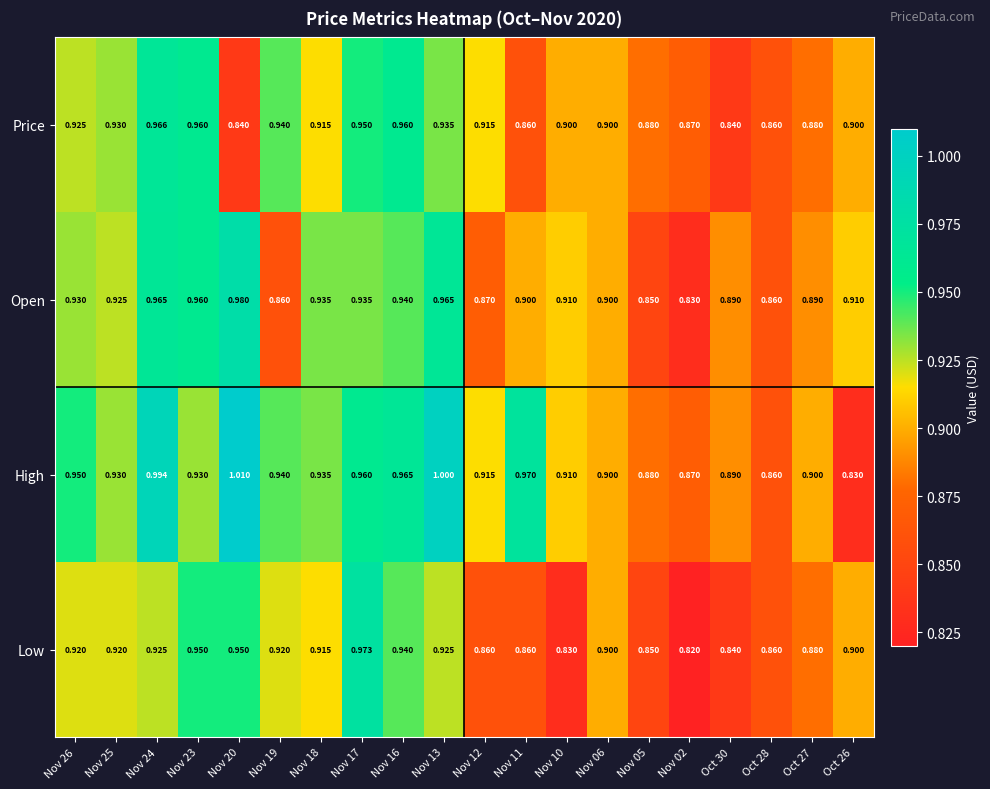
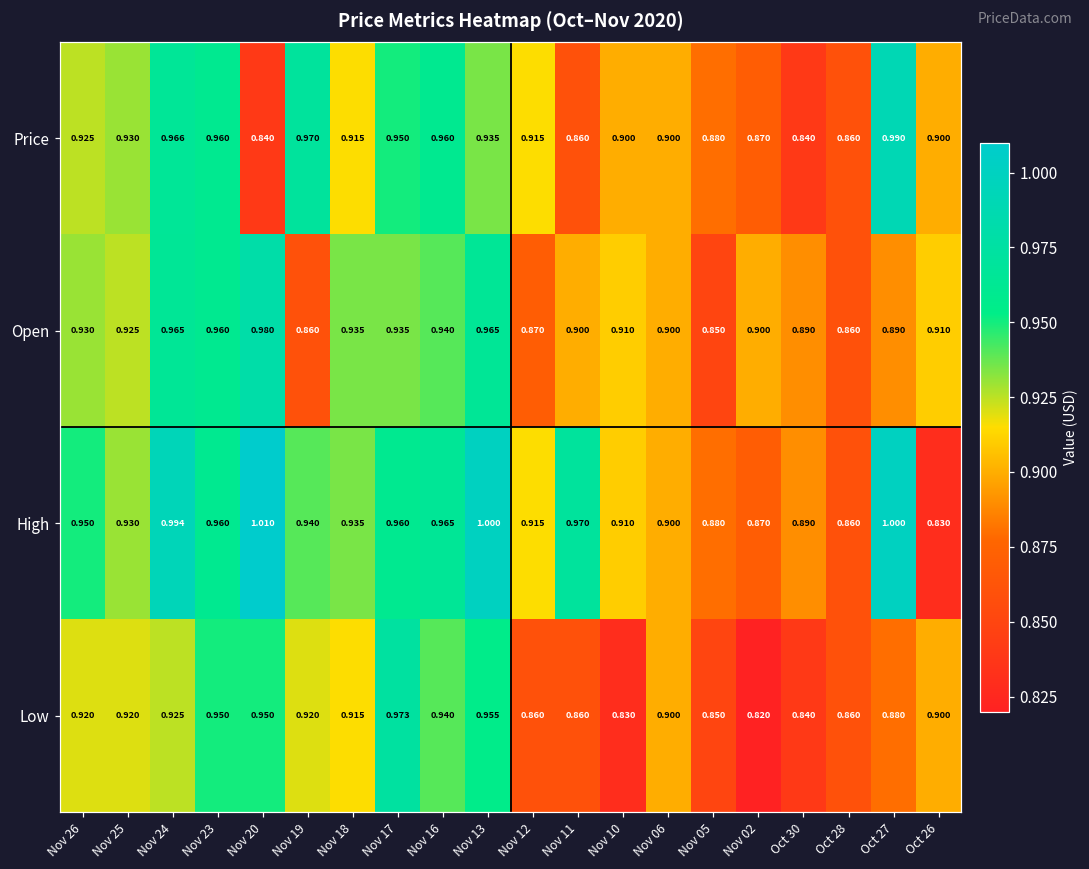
  {
    "Price": {
      "Nov 26": 0.925,
      "Nov 25": 0.930,
      "Nov 24": 0.966,
      "Nov 23": 0.960,
      "Nov 20": 0.840,
-     "Nov 19": 0.940,
+     "Nov 19": 0.970,
      "Nov 18": 0.915,
      "Nov 17": 0.950,
      "Nov 16": 0.960,
      "Nov 13": 0.935,
      "Nov 12": 0.915,
      "Nov 11": 0.860,
      "Nov 10": 0.900,
      "Nov 06": 0.900,
      "Nov 05": 0.880,
      "Nov 02": 0.870,
      "Oct 30": 0.840,
      "Oct 28": 0.860,
-     "Oct 27": 0.880,
+     "Oct 27": 0.990,
      "Oct 26": 0.900
    },
    "Open": {
      "Nov 26": 0.930,
      "Nov 25": 0.925,
      "Nov 24": 0.965,
      "Nov 23": 0.960,
      "Nov 20": 0.980,
      "Nov 19": 0.860,
      "Nov 18": 0.935,
      "Nov 17": 0.935,
      "Nov 16": 0.940,
      "Nov 13": 0.965,
      "Nov 12": 0.870,
      "Nov 11": 0.900,
      "Nov 10": 0.910,
      "Nov 06": 0.900,
      "Nov 05": 0.850,
-     "Nov 02": 0.830,
+     "Nov 02": 0.900,
      "Oct 30": 0.890,
      "Oct 28": 0.860,
      "Oct 27": 0.890,
      "Oct 26": 0.910
    },
    "High": {
      "Nov 26": 0.950,
      "Nov 25": 0.930,
      "Nov 24": 0.994,
-     "Nov 23": 0.930,
+     "Nov 23": 0.960,
      "Nov 20": 1.010,
      "Nov 19": 0.940,
      "Nov 18": 0.935,
      "Nov 17": 0.960,
      "Nov 16": 0.965,
      "Nov 13": 1.000,
      "Nov 12": 0.915,
      "Nov 11": 0.970,
      "Nov 10": 0.910,
      "Nov 06": 0.900,
      "Nov 05": 0.880,
      "Nov 02": 0.870,
      "Oct 30": 0.890,
      "Oct 28": 0.860,
-     "Oct 27": 0.900,
+     "Oct 27": 1.000,
      "Oct 26": 0.830
    },
    "Low": {
      "Nov 26": 0.920,
      "Nov 25": 0.920,
      "Nov 24": 0.925,
      "Nov 23": 0.950,
      "Nov 20": 0.950,
      "Nov 19": 0.920,
      "Nov 18": 0.915,
      "Nov 17": 0.973,
      "Nov 16": 0.940,
-     "Nov 13": 0.925,
+     "Nov 13": 0.955,
      "Nov 12": 0.860,
      "Nov 11": 0.860,
      "Nov 10": 0.830,
      "Nov 06": 0.900,
      "Nov 05": 0.850,
      "Nov 02": 0.820,
      "Oct 30": 0.840,
      "Oct 28": 0.860,
      "Oct 27": 0.880,
      "Oct 26": 0.900
    }
  }
